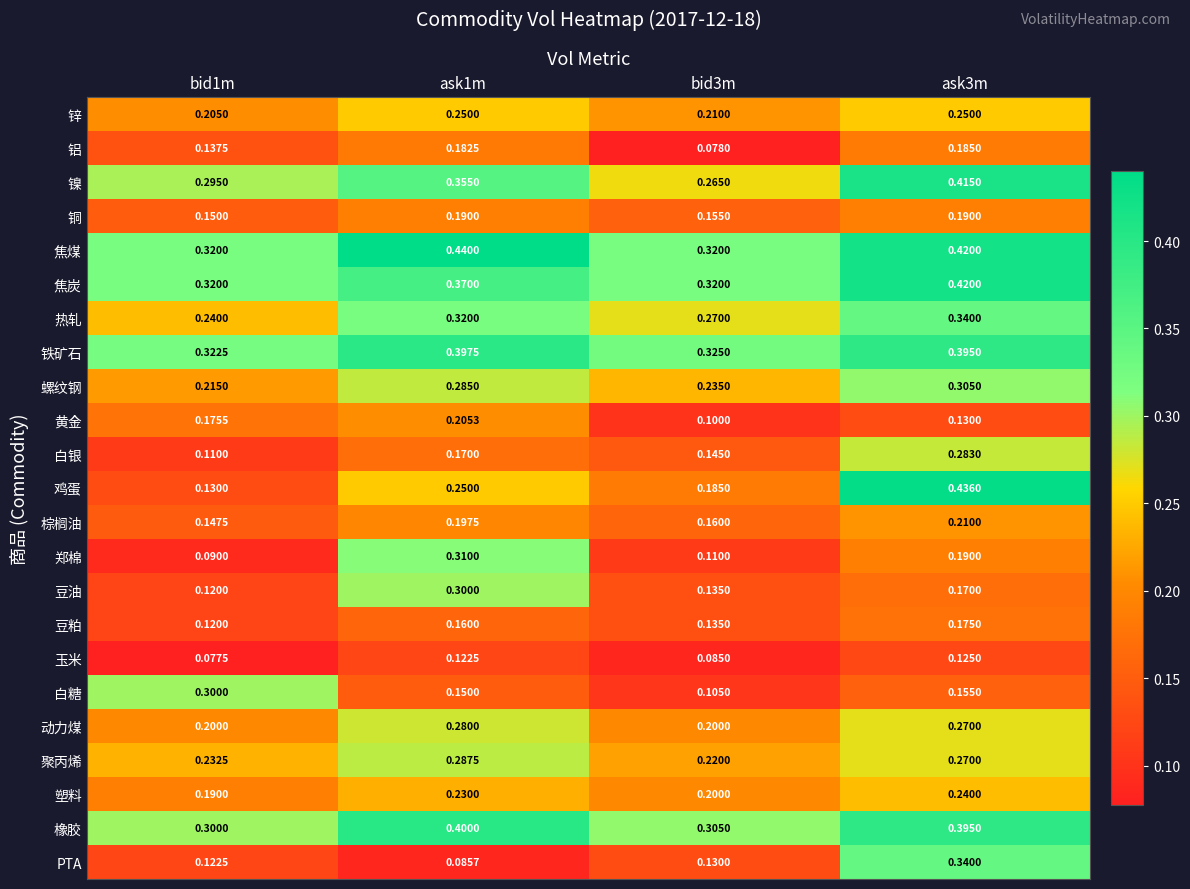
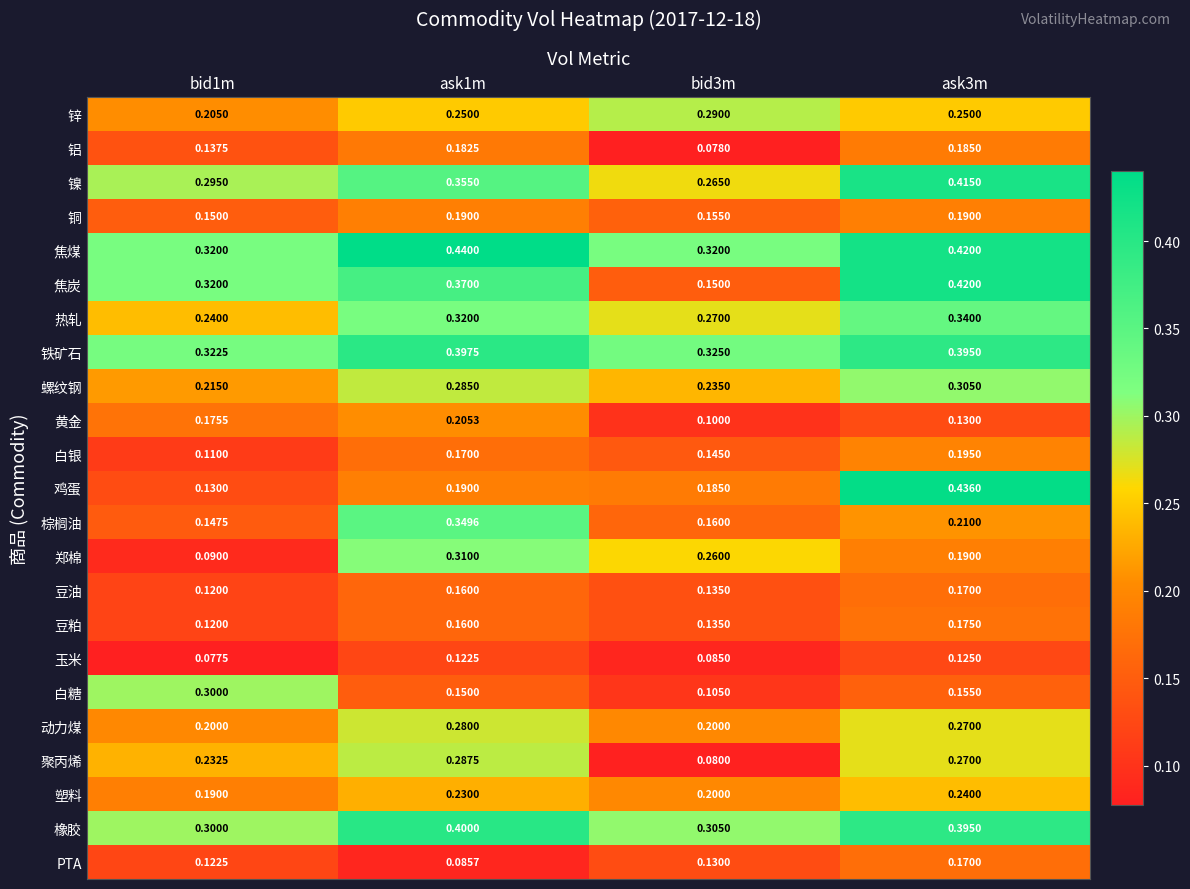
  {
    "锌": {
      "bid1m": 0.2050,
      "ask1m": 0.2500,
-     "bid3m": 0.2100,
+     "bid3m": 0.2900,
      "ask3m": 0.2500
    },
    "铝": {
      "bid1m": 0.1375,
      "ask1m": 0.1825,
      "bid3m": 0.0780,
      "ask3m": 0.1850
    },
    "镍": {
      "bid1m": 0.2950,
      "ask1m": 0.3550,
      "bid3m": 0.2650,
      "ask3m": 0.4150
    },
    "铜": {
      "bid1m": 0.1500,
      "ask1m": 0.1900,
      "bid3m": 0.1550,
      "ask3m": 0.1900
    },
    "焦煤": {
      "bid1m": 0.3200,
      "ask1m": 0.4400,
      "bid3m": 0.3200,
      "ask3m": 0.4200
    },
    "焦炭": {
      "bid1m": 0.3200,
      "ask1m": 0.3700,
-     "bid3m": 0.3200,
+     "bid3m": 0.1500,
      "ask3m": 0.4200
    },
    "热轧": {
      "bid1m": 0.2400,
      "ask1m": 0.3200,
      "bid3m": 0.2700,
      "ask3m": 0.3400
    },
    "铁矿石": {
      "bid1m": 0.3225,
      "ask1m": 0.3975,
      "bid3m": 0.3250,
      "ask3m": 0.3950
    },
    "螺纹钢": {
      "bid1m": 0.2150,
      "ask1m": 0.2850,
      "bid3m": 0.2350,
      "ask3m": 0.3050
    },
    "黄金": {
      "bid1m": 0.1755,
      "ask1m": 0.2053,
      "bid3m": 0.1000,
      "ask3m": 0.1300
    },
    "白银": {
      "bid1m": 0.1100,
      "ask1m": 0.1700,
      "bid3m": 0.1450,
-     "ask3m": 0.2830
+     "ask3m": 0.1950
    },
    "鸡蛋": {
      "bid1m": 0.1300,
-     "ask1m": 0.2500,
+     "ask1m": 0.1900,
      "bid3m": 0.1850,
      "ask3m": 0.4360
    },
    "棕榈油": {
      "bid1m": 0.1475,
-     "ask1m": 0.1975,
+     "ask1m": 0.3496,
      "bid3m": 0.1600,
      "ask3m": 0.2100
    },
    "郑棉": {
      "bid1m": 0.0900,
      "ask1m": 0.3100,
-     "bid3m": 0.1100,
+     "bid3m": 0.2600,
      "ask3m": 0.1900
    },
    "豆油": {
      "bid1m": 0.1200,
-     "ask1m": 0.3000,
+     "ask1m": 0.1600,
      "bid3m": 0.1350,
      "ask3m": 0.1700
    },
    "豆粕": {
      "bid1m": 0.1200,
      "ask1m": 0.1600,
      "bid3m": 0.1350,
      "ask3m": 0.1750
    },
    "玉米": {
      "bid1m": 0.0775,
      "ask1m": 0.1225,
      "bid3m": 0.0850,
      "ask3m": 0.1250
    },
    "白糖": {
      "bid1m": 0.3000,
      "ask1m": 0.1500,
      "bid3m": 0.1050,
      "ask3m": 0.1550
    },
    "动力煤": {
      "bid1m": 0.2000,
      "ask1m": 0.2800,
      "bid3m": 0.2000,
      "ask3m": 0.2700
    },
    "聚丙烯": {
      "bid1m": 0.2325,
      "ask1m": 0.2875,
-     "bid3m": 0.2200,
+     "bid3m": 0.0800,
      "ask3m": 0.2700
    },
    "塑料": {
      "bid1m": 0.1900,
      "ask1m": 0.2300,
      "bid3m": 0.2000,
      "ask3m": 0.2400
    },
    "橡胶": {
      "bid1m": 0.3000,
      "ask1m": 0.4000,
      "bid3m": 0.3050,
      "ask3m": 0.3950
    },
    "PTA": {
      "bid1m": 0.1225,
      "ask1m": 0.0857,
      "bid3m": 0.1300,
-     "ask3m": 0.3400
+     "ask3m": 0.1700
    }
  }
